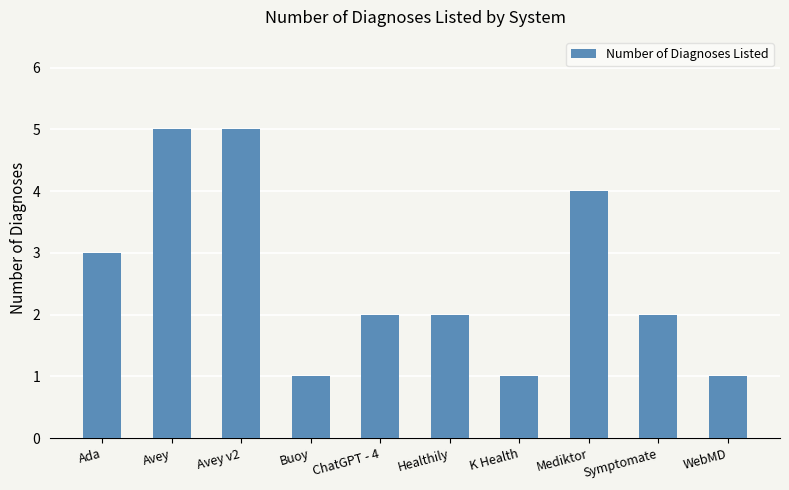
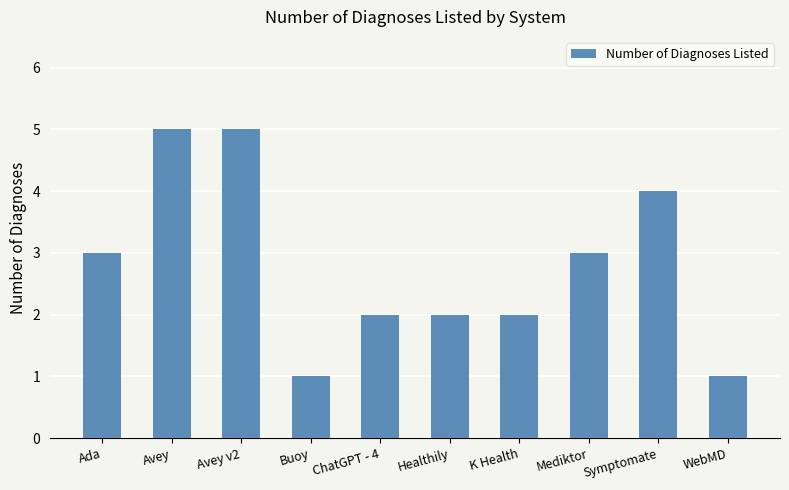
  {
    "Ada": 3,
    "Avey": 5,
    "Avey v2": 5,
    "Buoy": 1,
    "ChatGPT - 4": 2,
    "Healthily": 2,
-   "K Health": 1,
-   "Mediktor": 4,
-   "Symptomate": 2,
+   "K Health": 2,
+   "Mediktor": 3,
+   "Symptomate": 4,
    "WebMD": 1
  }
